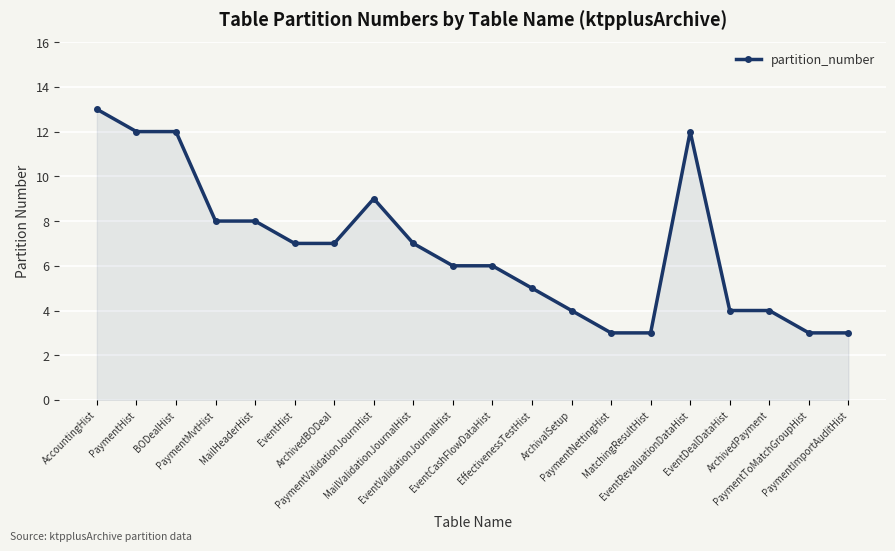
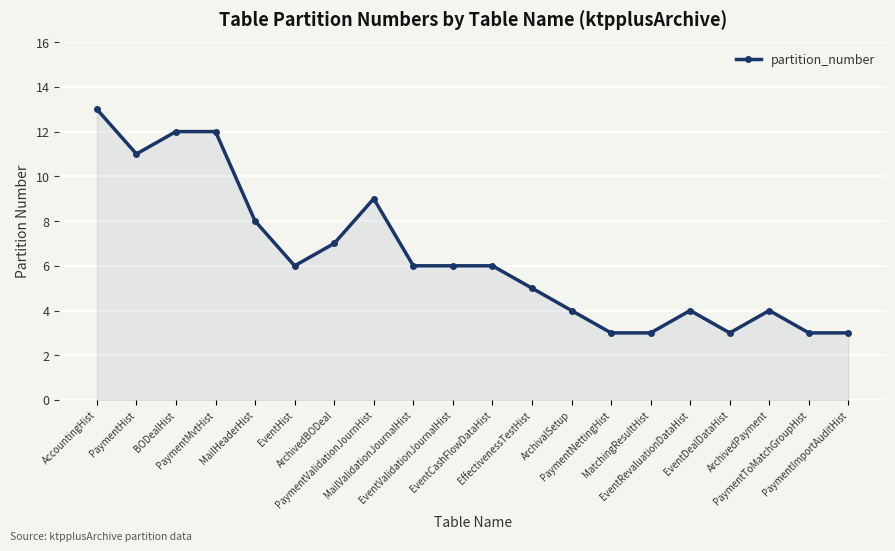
  {
    "AccountingHist": 13,
-   "PaymentHist": 12,
+   "PaymentHist": 11,
    "BODealHist": 12,
-   "PaymentMvtHist": 8,
+   "PaymentMvtHist": 12,
    "MailHeaderHist": 8,
-   "EventHist": 7,
+   "EventHist": 6,
    "ArchivedBODeal": 7,
    "PaymentValidationJournHist": 9,
-   "MailValidationJournalHist": 7,
+   "MailValidationJournalHist": 6,
    "EventValidationJournalHist": 6,
    "EventCashFlowDataHist": 6,
    "EffectivenessTestHist": 5,
    "ArchivalSetup": 4,
    "PaymentNettingHist": 3,
    "MatchingResultHist": 3,
-   "EventRevaluationDataHist": 12,
-   "EventDealDataHist": 4,
+   "EventRevaluationDataHist": 4,
+   "EventDealDataHist": 3,
    "ArchivedPayment": 4,
    "PaymentToMatchGroupHist": 3,
    "PaymentImportAuditHist": 3
  }
